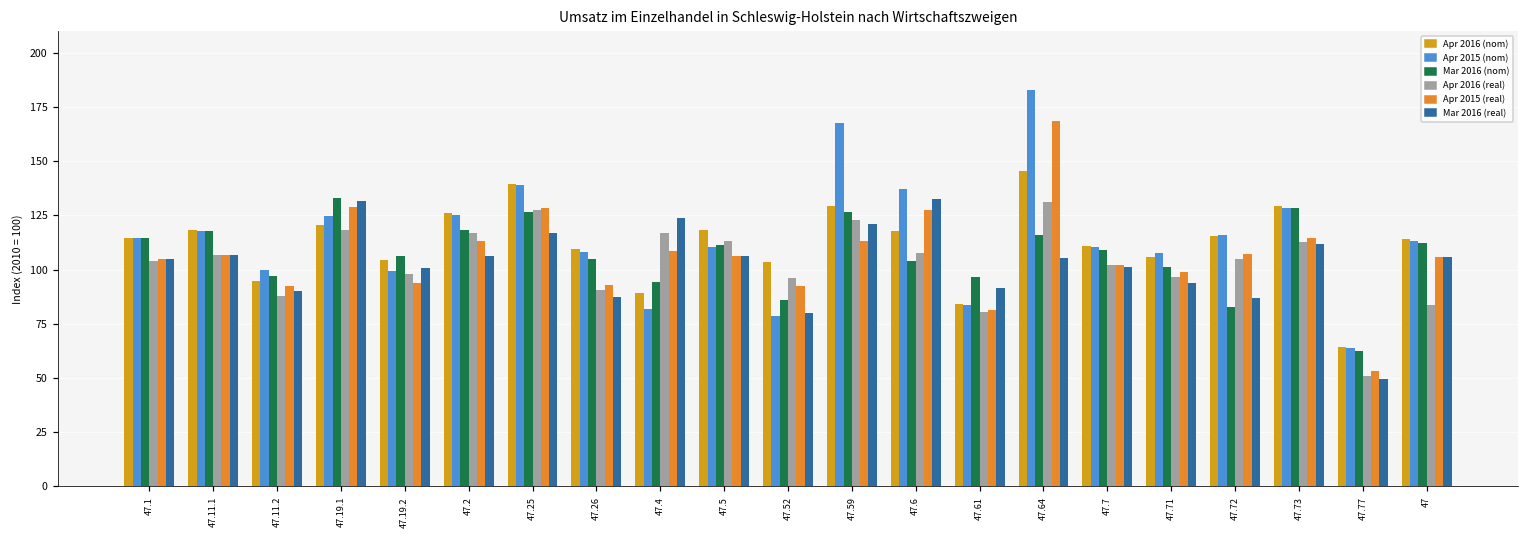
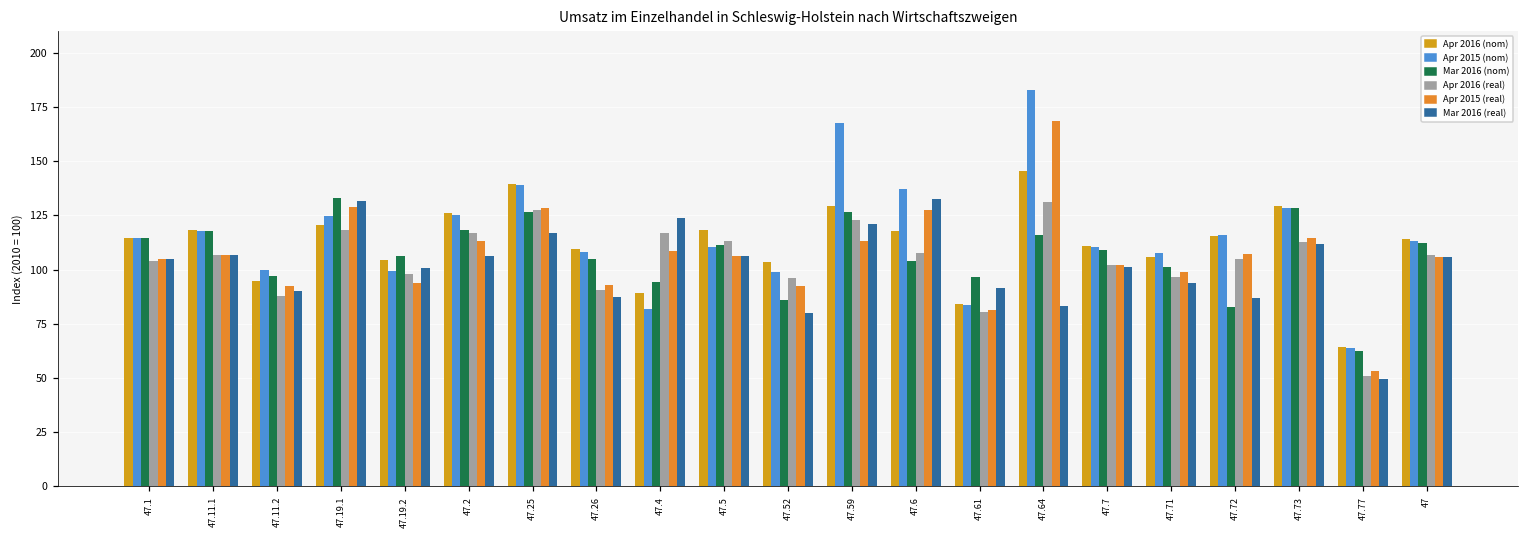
  {
    "Apr 2015 (nom)": {
      "47.1": 115,
      "47.11.1": 118,
      "47.11.2": 100,
      "47.19.1": 125,
      "47.19.2": 99,
      "47.2": 125,
      "47.25": 139,
      "47.26": 108,
      "47.4": 82,
      "47.5": 110,
-     "47.52": 79,
+     "47.52": 99,
      "47.59": 168,
      "47.6": 137,
      "47.61": 84,
      "47.64": 183,
      "47.7": 111,
      "47.71": 108,
      "47.72": 116,
      "47.73": 129,
      "47.77": 64,
      "47": 113
    },
    "Mar 2016 (nom)": {
      "47.1": 115,
      "47.11.1": 118,
      "47.11.2": 97,
      "47.19.1": 133,
      "47.19.2": 106,
      "47.2": 118,
      "47.25": 127,
      "47.26": 105,
      "47.4": 94,
      "47.5": 111,
      "47.52": 86,
      "47.59": 127,
      "47.6": 104,
      "47.61": 96,
      "47.64": 116,
      "47.7": 109,
      "47.71": 101,
      "47.72": 83,
      "47.73": 128,
      "47.77": 62,
      "47": 112
    },
    "Apr 2016 (real)": {
      "47.1": 104,
      "47.11.1": 107,
      "47.11.2": 88,
      "47.19.1": 118,
      "47.19.2": 98,
      "47.2": 117,
      "47.25": 127,
      "47.26": 91,
      "47.4": 117,
      "47.5": 113,
      "47.52": 96,
      "47.59": 123,
      "47.6": 108,
      "47.61": 81,
      "47.64": 131,
      "47.7": 102,
      "47.71": 96,
      "47.72": 105,
      "47.73": 113,
      "47.77": 51,
-     "47": 84
+     "47": 107
    },
    "Mar 2016 (real)": {
      "47.1": 105,
      "47.11.1": 107,
      "47.11.2": 90,
      "47.19.1": 132,
      "47.19.2": 101,
      "47.2": 106,
      "47.25": 117,
      "47.26": 87,
      "47.4": 124,
      "47.5": 106,
      "47.52": 80,
      "47.59": 121,
      "47.6": 133,
      "47.61": 92,
-     "47.64": 105,
+     "47.64": 83,
      "47.7": 101,
      "47.71": 94,
      "47.72": 87,
      "47.73": 112,
      "47.77": 50,
      "47": 106
    }
  }
